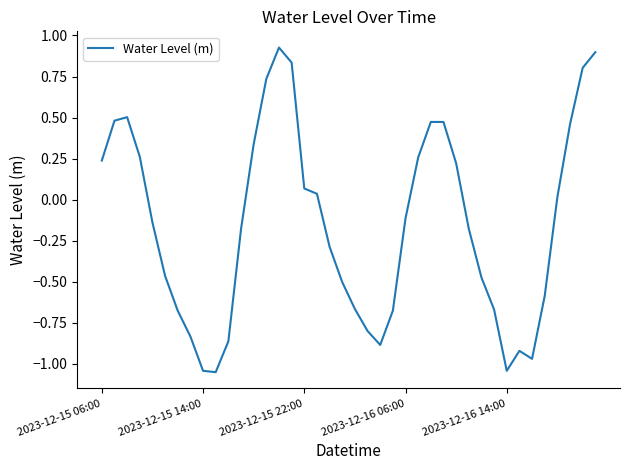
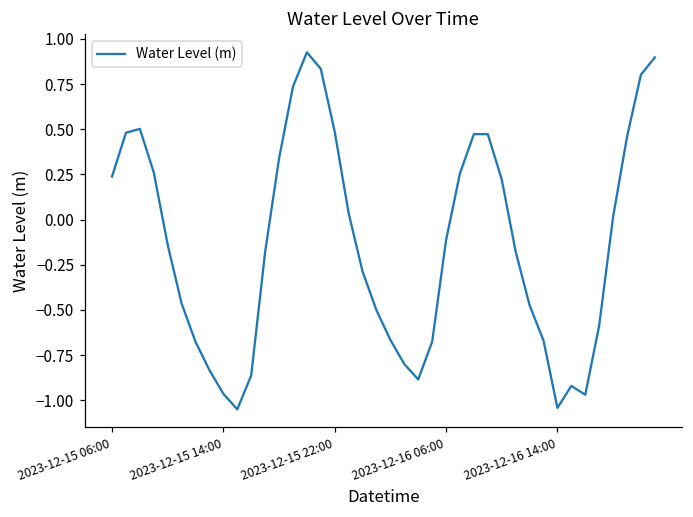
  {
    "2023-12-15 06:00": 0.24,
-   "2023-12-15 14:00": -1.04,
-   "2023-12-15 22:00": 0.07,
+   "2023-12-15 14:00": -0.96,
+   "2023-12-15 22:00": 0.49,
    "2023-12-16 06:00": -0.11,
    "2023-12-16 14:00": -1.04
  }
